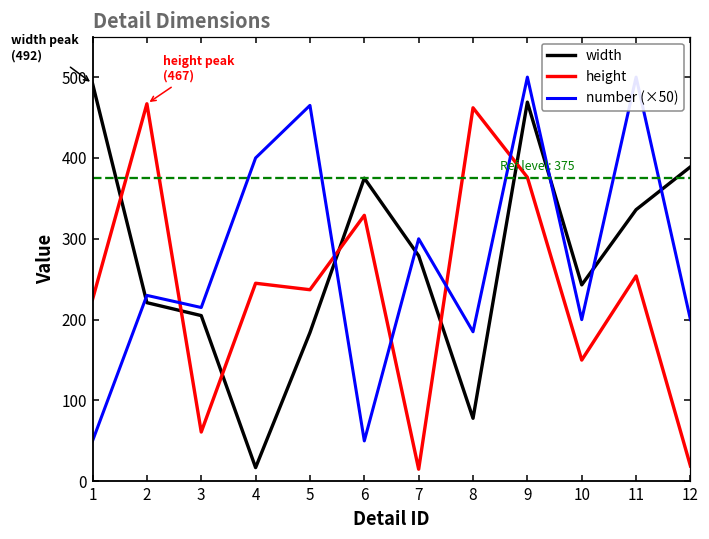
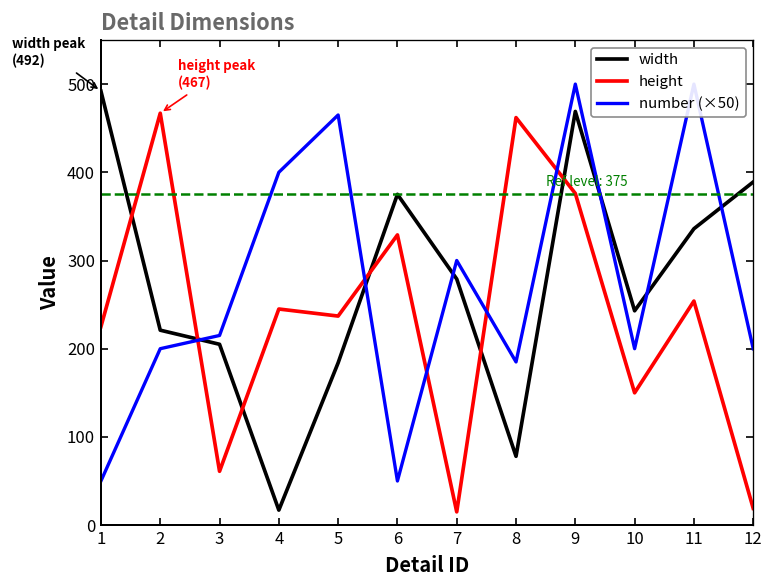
  {
    "width": {
      "1": "(492)"
    },
    "height": {
      "2": "(467)"
    },
    "number (×50)": {
      "1": "50",
-     "2": "230",
+     "2": "200",
      "3": "220",
      "4": "400",
      "5": "470",
      "6": "50",
      "7": "300",
      "8": "190",
      "9": "500",
      "10": "200",
      "12": "200"
    }
  }
